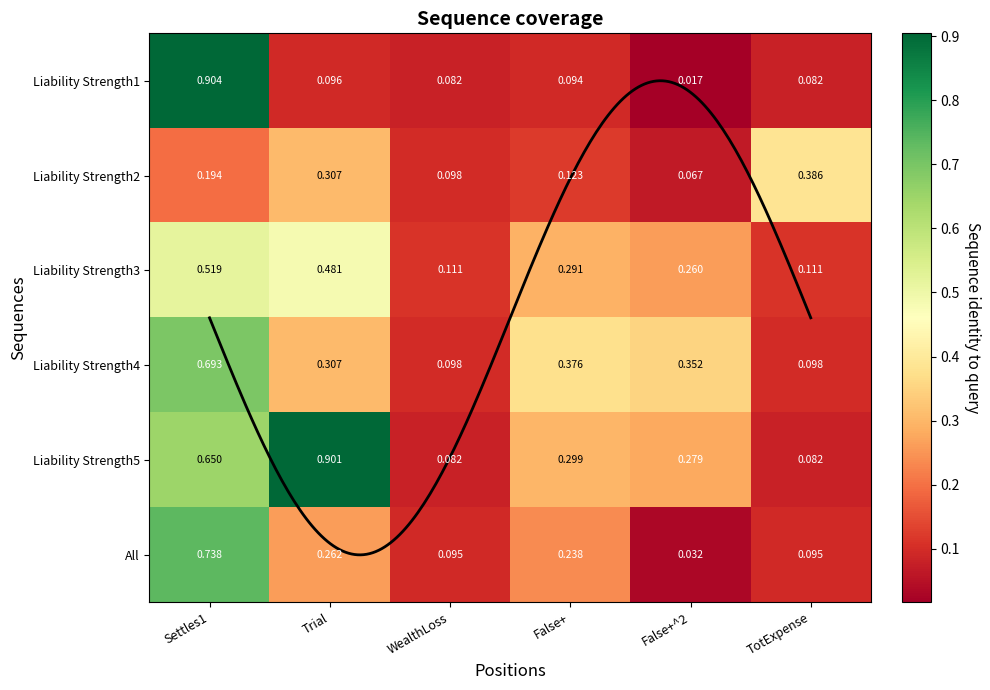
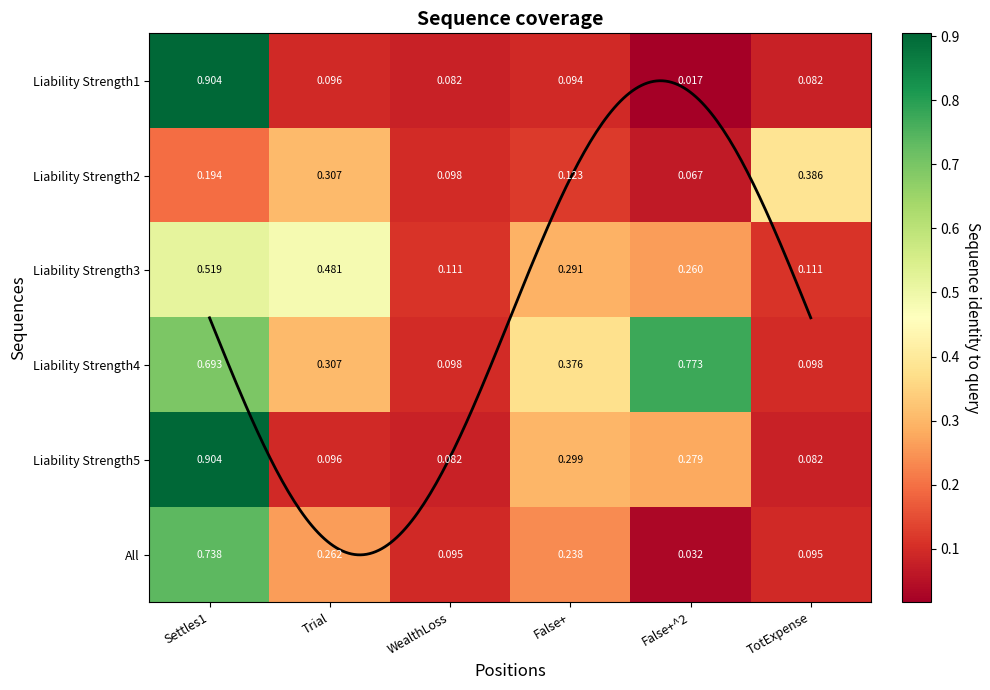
  {
    "Liability Strength1": {
      "Settles1": 0.904,
      "Trial": 0.096,
      "WealthLoss": 0.082,
      "False+": 0.094,
      "TotExpense": 0.082
    },
    "Liability Strength2": {
      "Settles1": 0.194,
      "Trial": 0.307,
      "WealthLoss": 0.098,
      "False+^2": 0.067,
      "TotExpense": 0.386
    },
    "Liability Strength3": {
      "Settles1": 0.519,
      "Trial": 0.481,
      "WealthLoss": 0.111,
      "False+": 0.291,
      "False+^2": 0.260,
      "TotExpense": 0.111
    },
    "Liability Strength4": {
      "Settles1": 0.693,
      "Trial": 0.307,
      "WealthLoss": 0.098,
      "False+": 0.376,
-     "False+^2": 0.352,
+     "False+^2": 0.773,
      "TotExpense": 0.098
    },
    "Liability Strength5": {
-     "Settles1": 0.650,
-     "Trial": 0.901,
+     "Settles1": 0.904,
+     "Trial": 0.096,
      "False+": 0.299,
      "False+^2": 0.279,
      "TotExpense": 0.082
    },
    "All": {
      "Settles1": 0.738,
      "WealthLoss": 0.095,
      "False+": 0.238,
      "False+^2": 0.032,
      "TotExpense": 0.095
    }
  }
